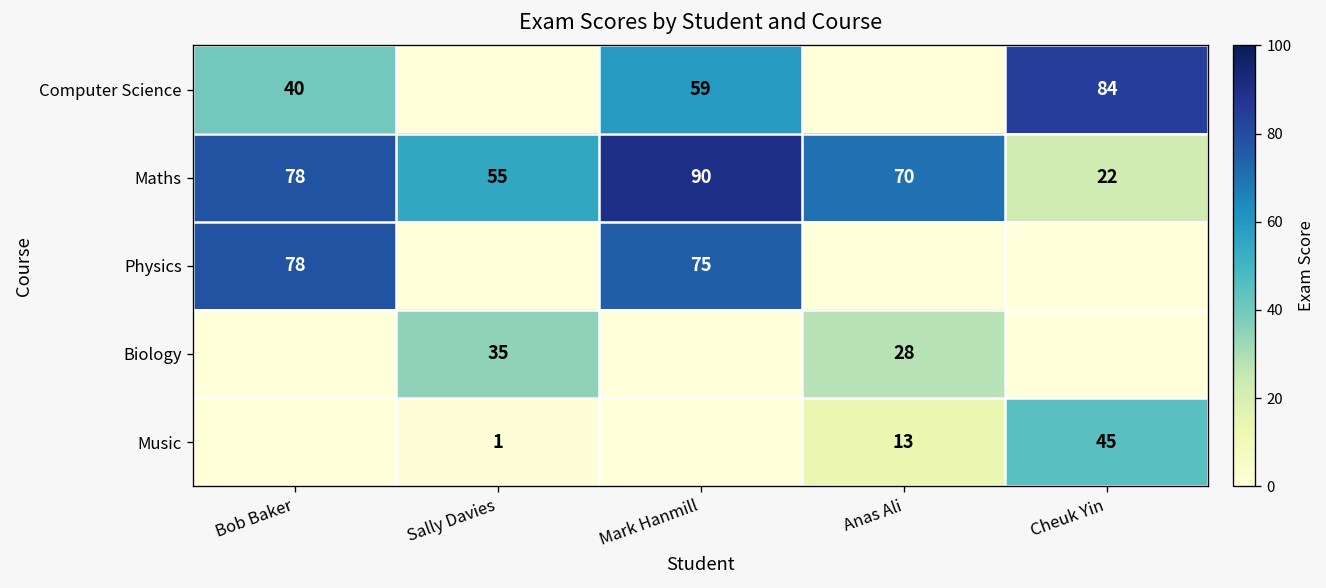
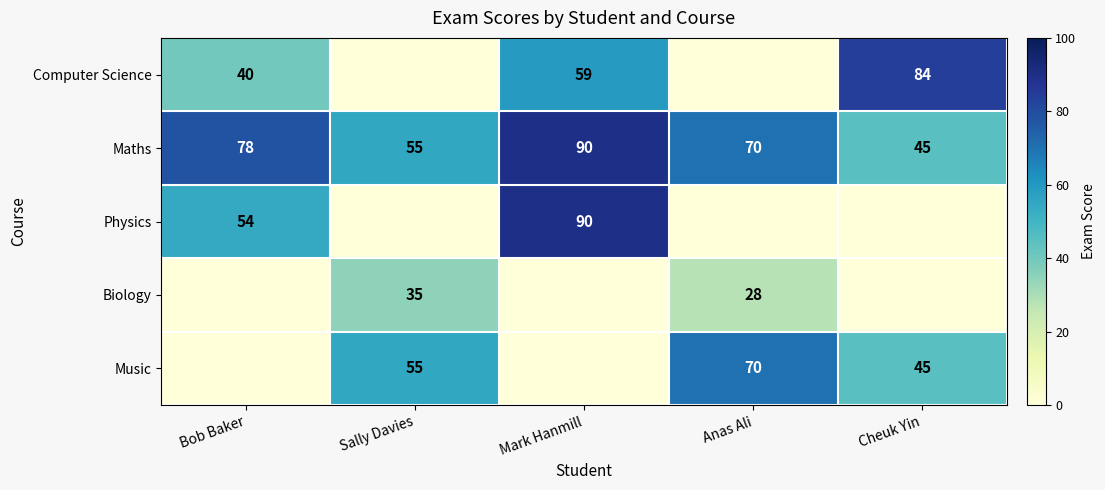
  {
    "Computer Science": {
      "Bob Baker": 40,
      "Mark Hanmill": 59,
      "Cheuk Yin": 84
    },
    "Maths": {
      "Bob Baker": 78,
      "Sally Davies": 55,
      "Mark Hanmill": 90,
      "Anas Ali": 70,
-     "Cheuk Yin": 22
+     "Cheuk Yin": 45
    },
    "Physics": {
-     "Bob Baker": 78,
-     "Mark Hanmill": 75
+     "Bob Baker": 54,
+     "Mark Hanmill": 90
    },
    "Biology": {
      "Sally Davies": 35,
      "Anas Ali": 28
    },
    "Music": {
-     "Sally Davies": 1,
-     "Anas Ali": 13,
+     "Sally Davies": 55,
+     "Anas Ali": 70,
      "Cheuk Yin": 45
    }
  }
